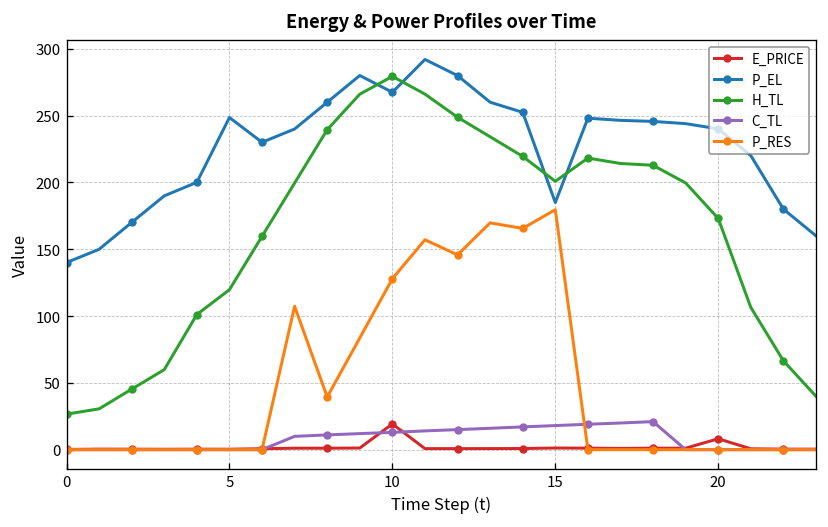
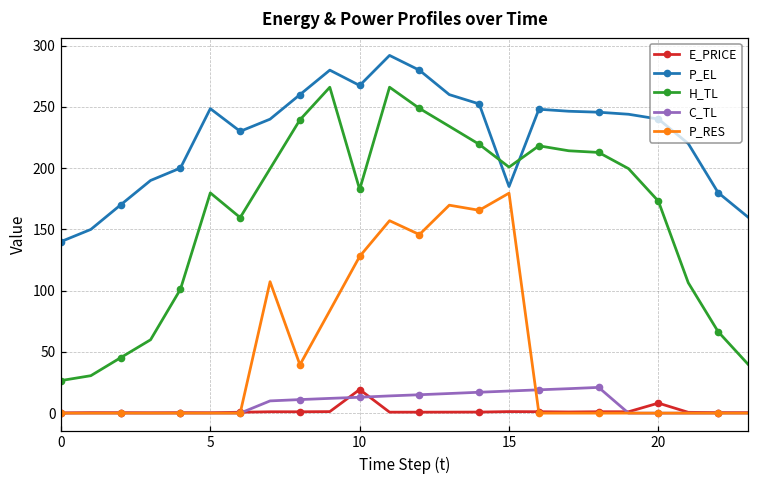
  {
    "E_PRICE": {
      "10": 19,
      "15": 1,
      "20": 8
    },
    "P_EL": {
      "0": 140,
      "5": 249,
      "10": 267,
      "15": 185
    },
    "H_TL": {
      "0": 27,
-     "5": 120,
-     "10": 279,
+     "5": 180,
+     "10": 183,
      "15": 201,
      "20": 173
    },
    "C_TL": {
      "10": 13,
      "15": 18
    },
    "P_RES": {
      "10": 128,
      "15": 180
    }
  }
